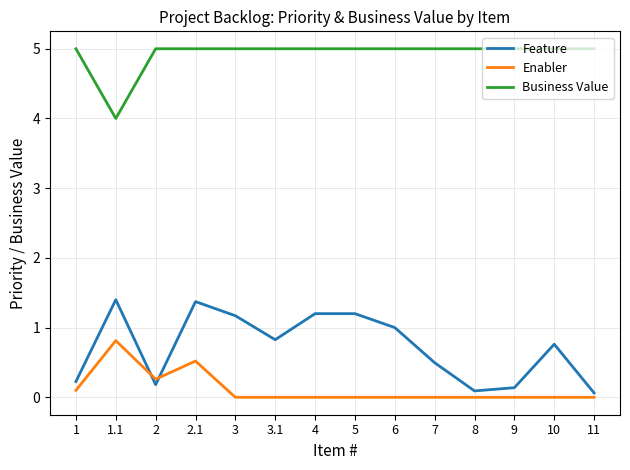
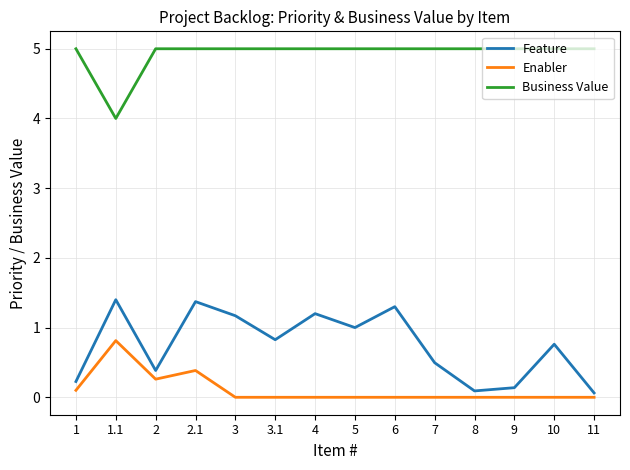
  {
    "Feature": {
      "1": 0.2,
      "1.1": 1.4,
-     "2": 0.2,
+     "2": 0.4,
      "2.1": 1.4,
      "3": 1.2,
      "3.1": 0.8,
      "4": 1.2,
-     "5": 1.2,
-     "6": 1.0,
+     "5": 1.0,
+     "6": 1.3,
      "7": 0.5,
      "8": 0.1,
      "9": 0.1,
      "10": 0.8,
      "11": 0.1
    },
    "Enabler": {
      "1": 0.1,
      "1.1": 0.8,
      "2": 0.3,
-     "2.1": 0.5,
+     "2.1": 0.4,
      "3": 0.0,
      "3.1": 0.0,
      "4": 0.0,
      "5": 0.0,
      "6": 0.0,
      "7": 0.0,
      "8": 0.0,
      "9": 0.0,
      "10": 0.0,
      "11": 0.0
    },
    "Business Value": {
      "1": 5.0,
      "1.1": 4.0,
      "2": 5.0,
      "2.1": 5.0,
      "3": 5.0,
      "3.1": 5.0,
      "4": 5.0,
      "5": 5.0,
      "6": 5.0,
      "7": 5.0,
      "8": 5.0
    }
  }
